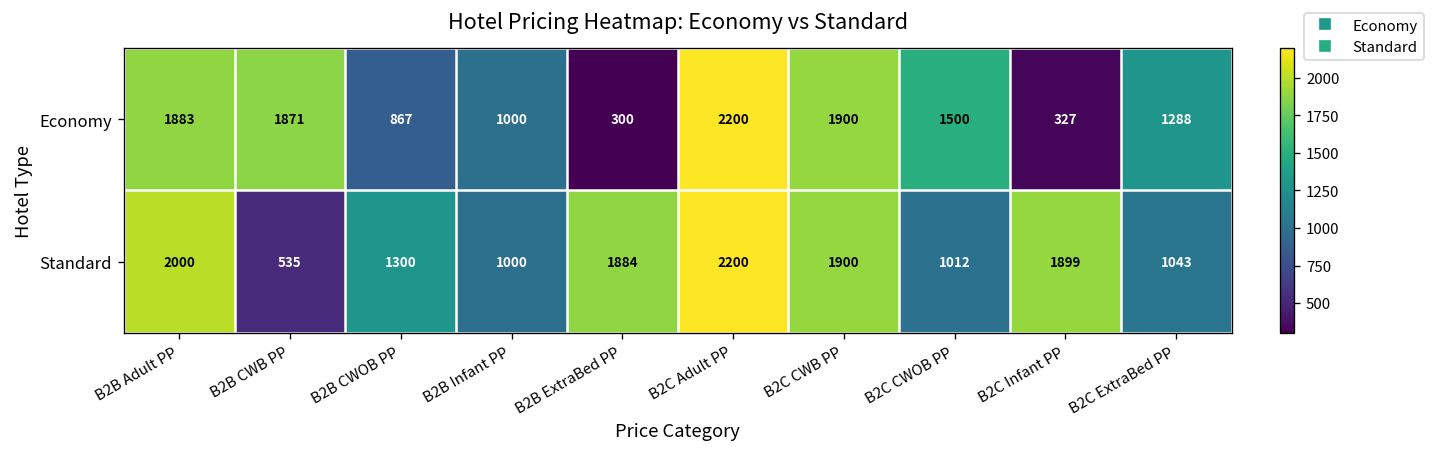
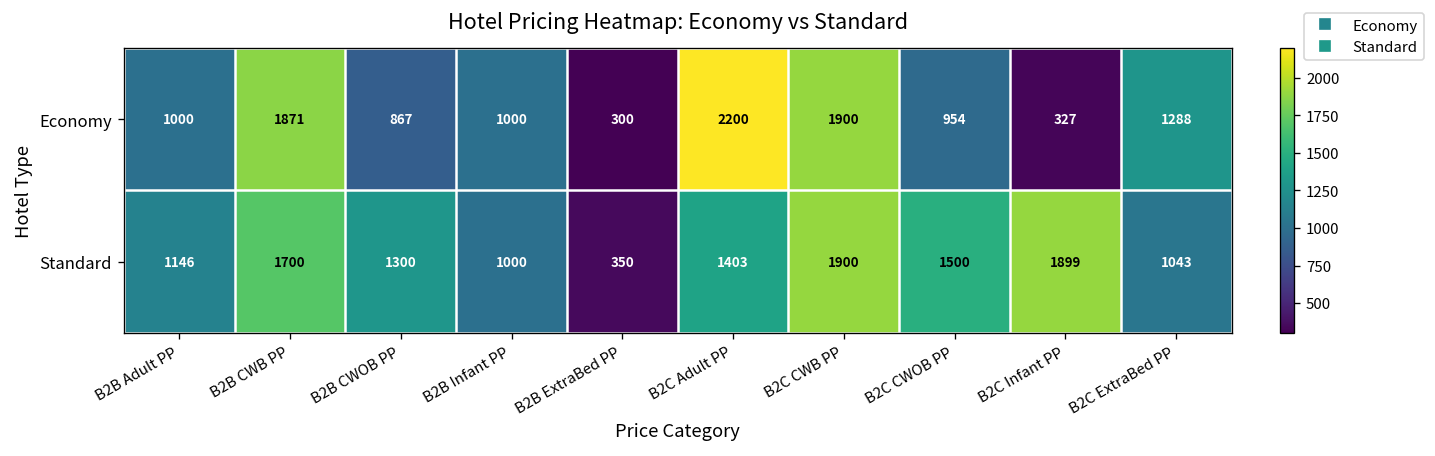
  {
    "Economy": {
-     "B2B Adult PP": 1883,
+     "B2B Adult PP": 1000,
      "B2B CWB PP": 1871,
      "B2B CWOB PP": 867,
      "B2B Infant PP": 1000,
      "B2B ExtraBed PP": 300,
      "B2C Adult PP": 2200,
      "B2C CWB PP": 1900,
-     "B2C CWOB PP": 1500,
+     "B2C CWOB PP": 954,
      "B2C Infant PP": 327,
      "B2C ExtraBed PP": 1288
    },
    "Standard": {
-     "B2B Adult PP": 2000,
-     "B2B CWB PP": 535,
+     "B2B Adult PP": 1146,
+     "B2B CWB PP": 1700,
      "B2B CWOB PP": 1300,
      "B2B Infant PP": 1000,
-     "B2B ExtraBed PP": 1884,
-     "B2C Adult PP": 2200,
+     "B2B ExtraBed PP": 350,
+     "B2C Adult PP": 1403,
      "B2C CWB PP": 1900,
-     "B2C CWOB PP": 1012,
+     "B2C CWOB PP": 1500,
      "B2C Infant PP": 1899,
      "B2C ExtraBed PP": 1043
    }
  }
